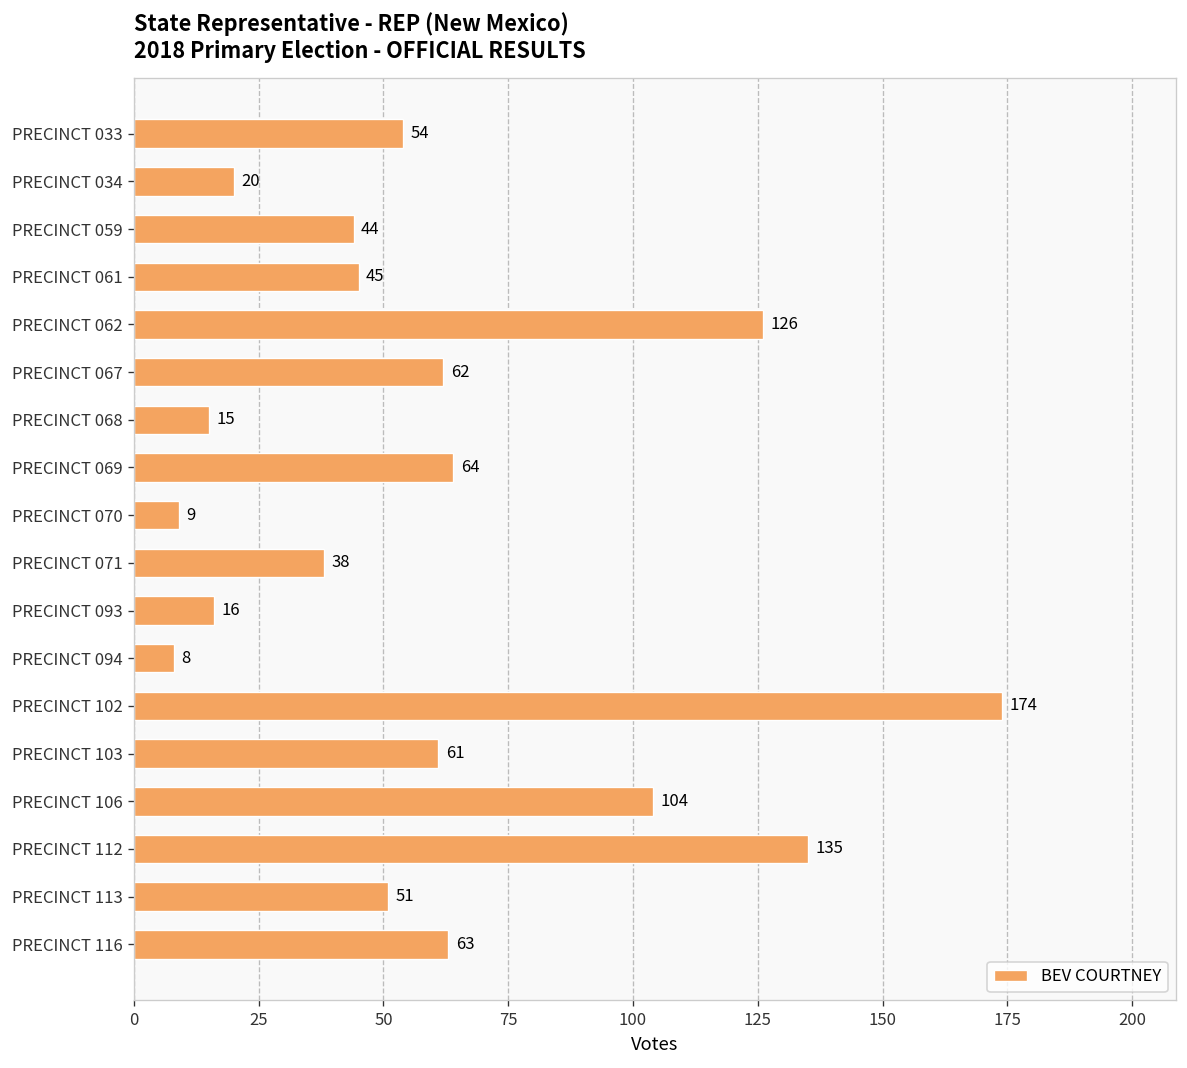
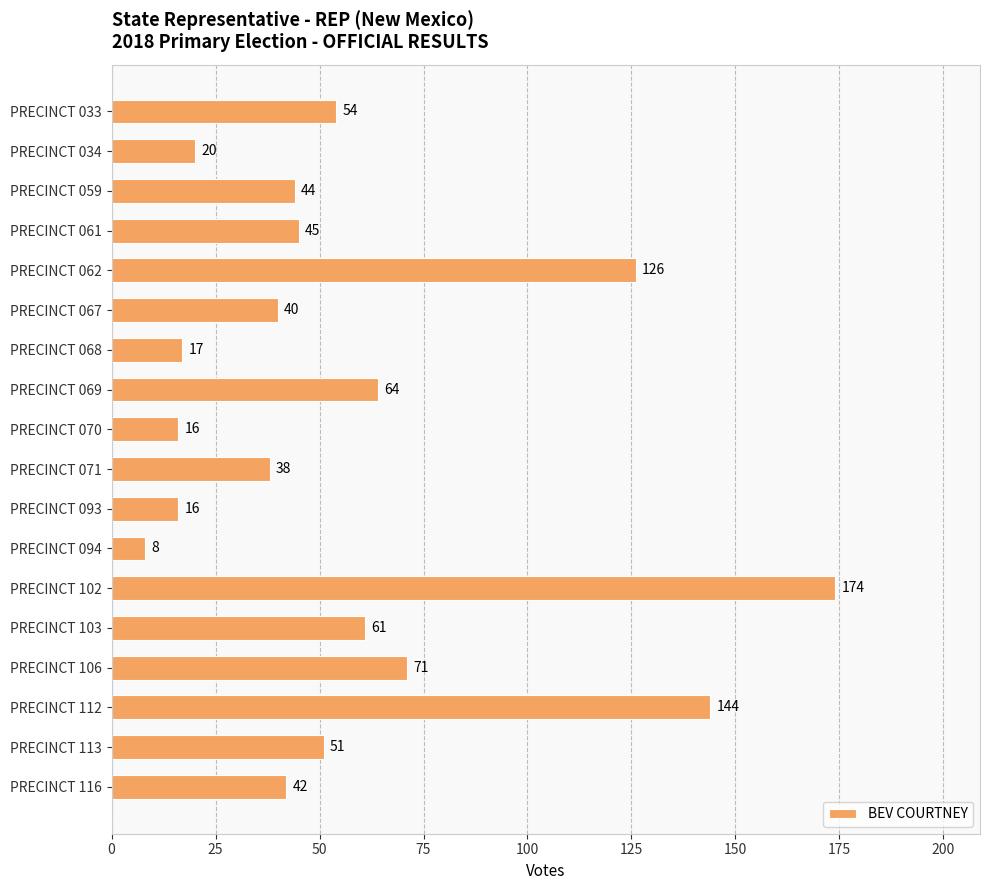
  {
    "PRECINCT 033": 54,
    "PRECINCT 034": 20,
    "PRECINCT 059": 44,
    "PRECINCT 061": 45,
    "PRECINCT 062": 126,
-   "PRECINCT 067": 62,
-   "PRECINCT 068": 15,
+   "PRECINCT 067": 40,
+   "PRECINCT 068": 17,
    "PRECINCT 069": 64,
-   "PRECINCT 070": 9,
+   "PRECINCT 070": 16,
    "PRECINCT 071": 38,
    "PRECINCT 093": 16,
    "PRECINCT 094": 8,
    "PRECINCT 102": 174,
    "PRECINCT 103": 61,
-   "PRECINCT 106": 104,
-   "PRECINCT 112": 135,
+   "PRECINCT 106": 71,
+   "PRECINCT 112": 144,
    "PRECINCT 113": 51,
-   "PRECINCT 116": 63
+   "PRECINCT 116": 42
  }
